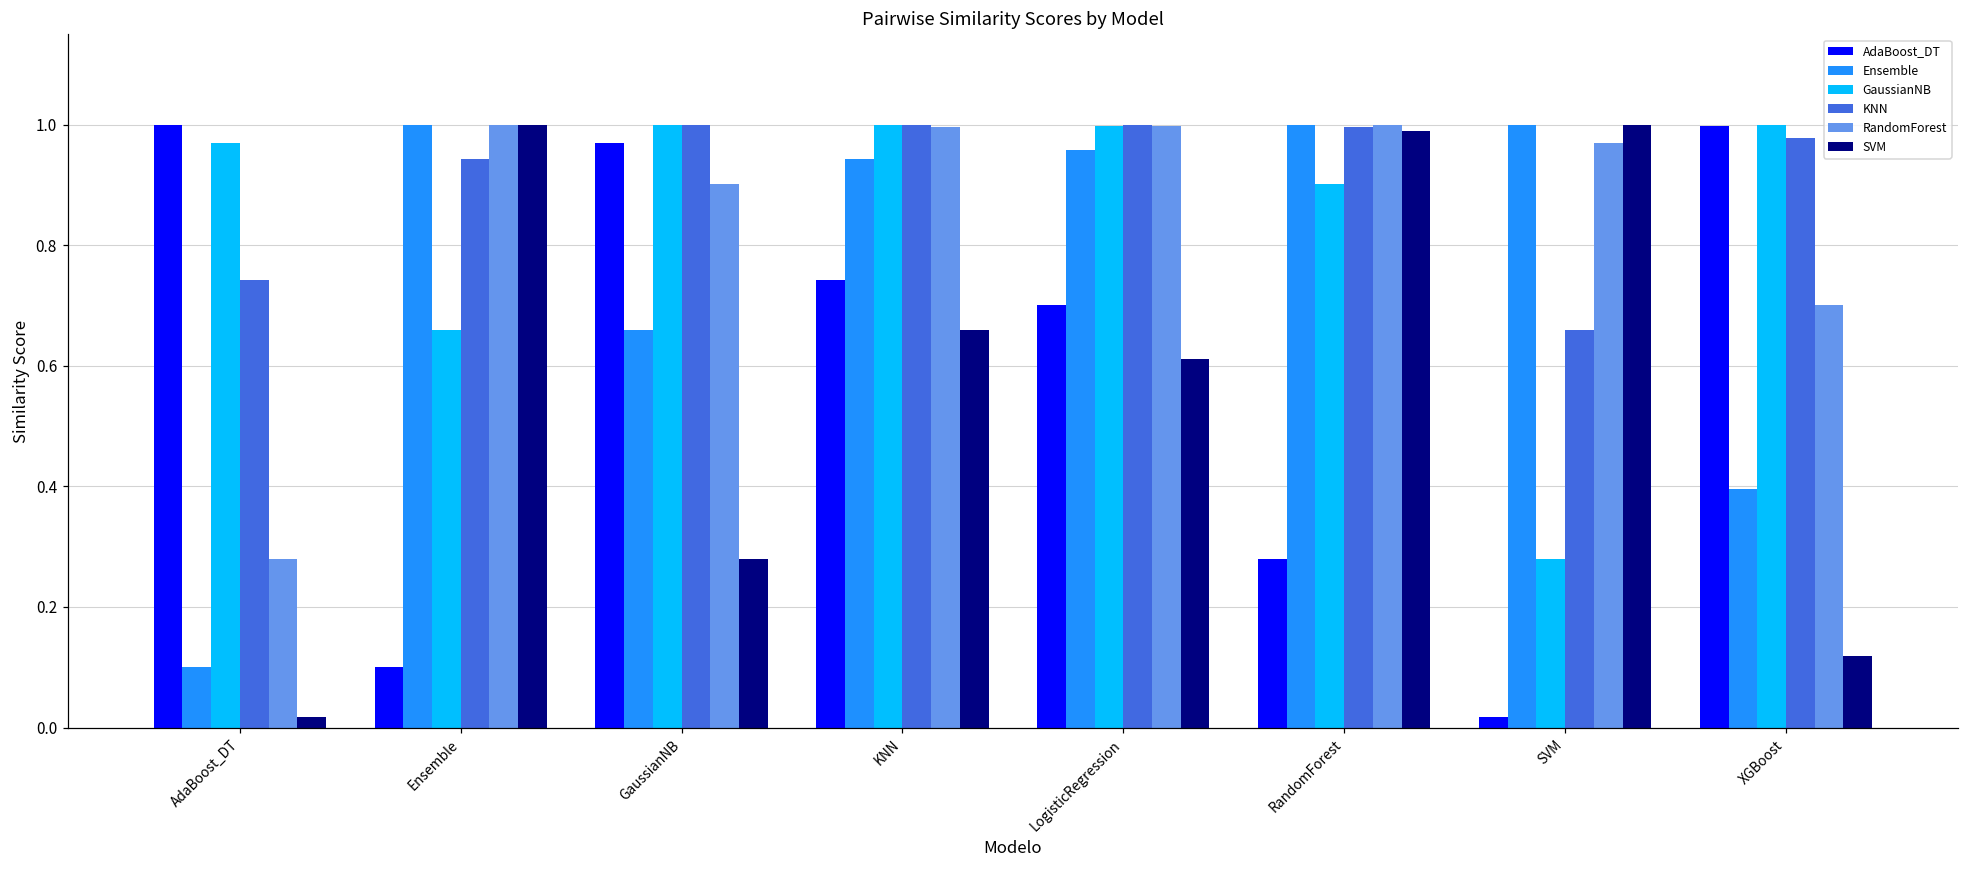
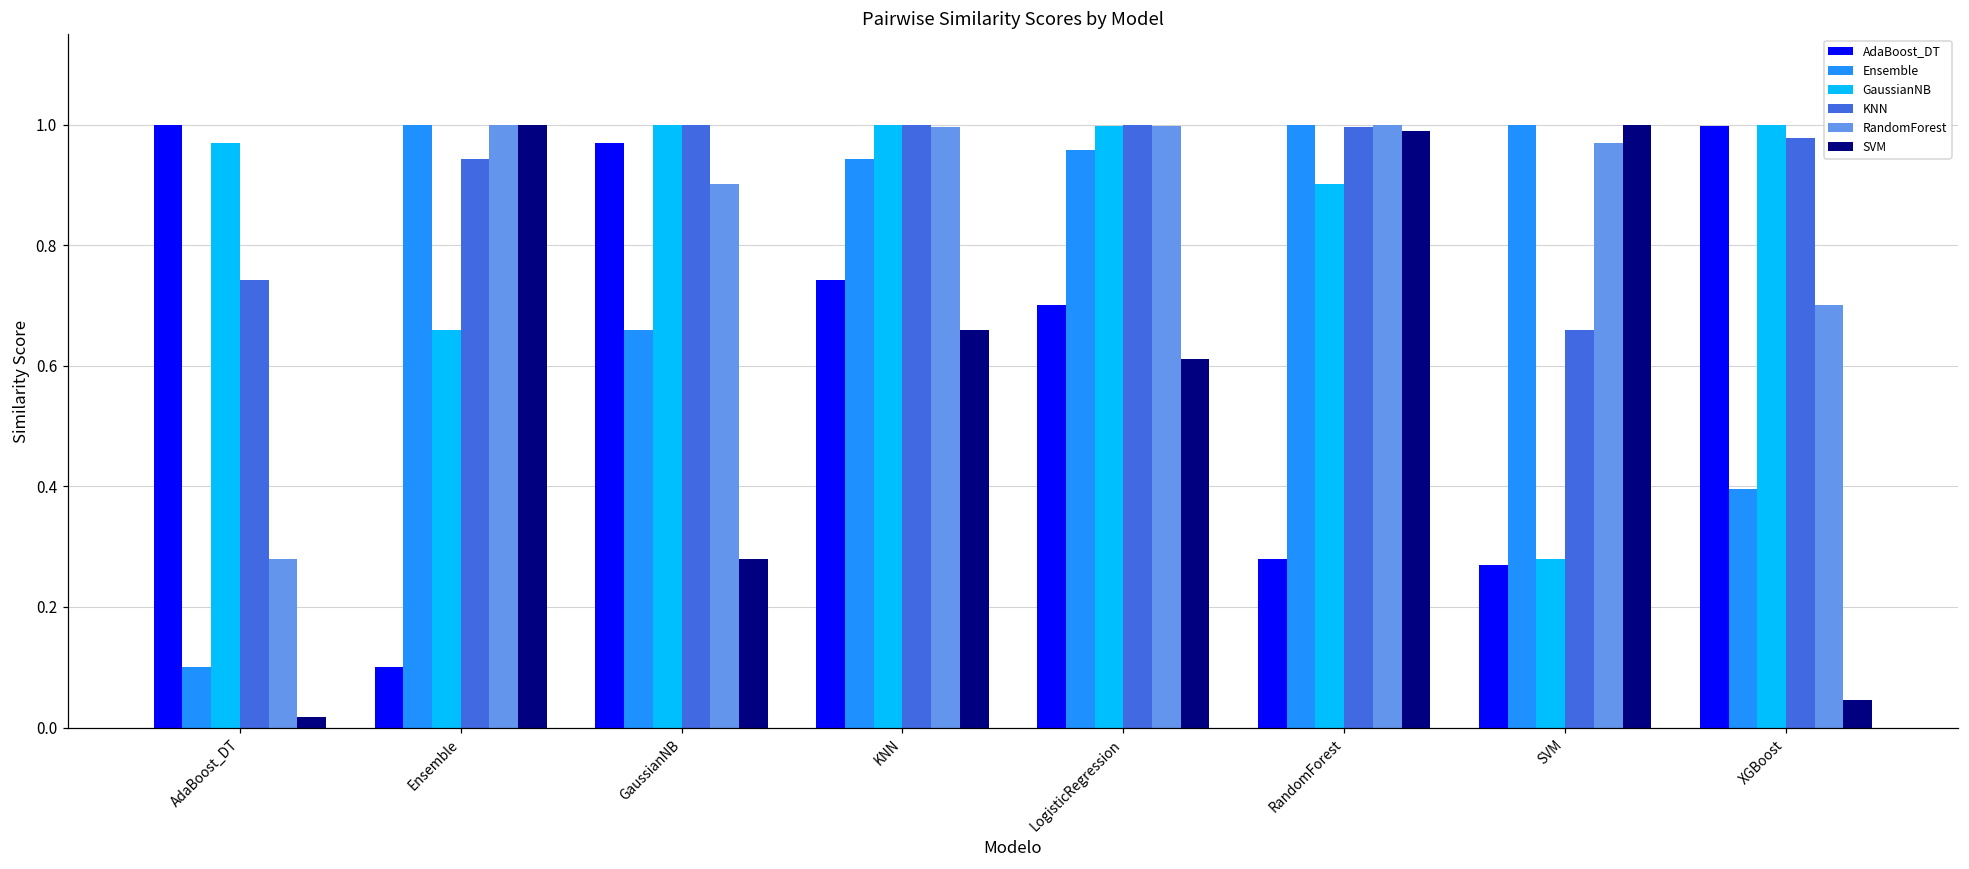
  {
    "AdaBoost_DT": {
      "AdaBoost_DT": 1.00,
      "Ensemble": 0.10,
      "GaussianNB": 0.97,
      "KNN": 0.74,
      "LogisticRegression": 0.70,
      "RandomForest": 0.28,
-     "SVM": 0.02,
+     "SVM": 0.27,
      "XGBoost": 1.00
    },
    "SVM": {
      "AdaBoost_DT": 0.02,
      "Ensemble": 1.00,
      "GaussianNB": 0.28,
      "KNN": 0.66,
      "LogisticRegression": 0.61,
      "RandomForest": 0.99,
      "SVM": 1.00,
-     "XGBoost": 0.12
+     "XGBoost": 0.05
    }
  }
